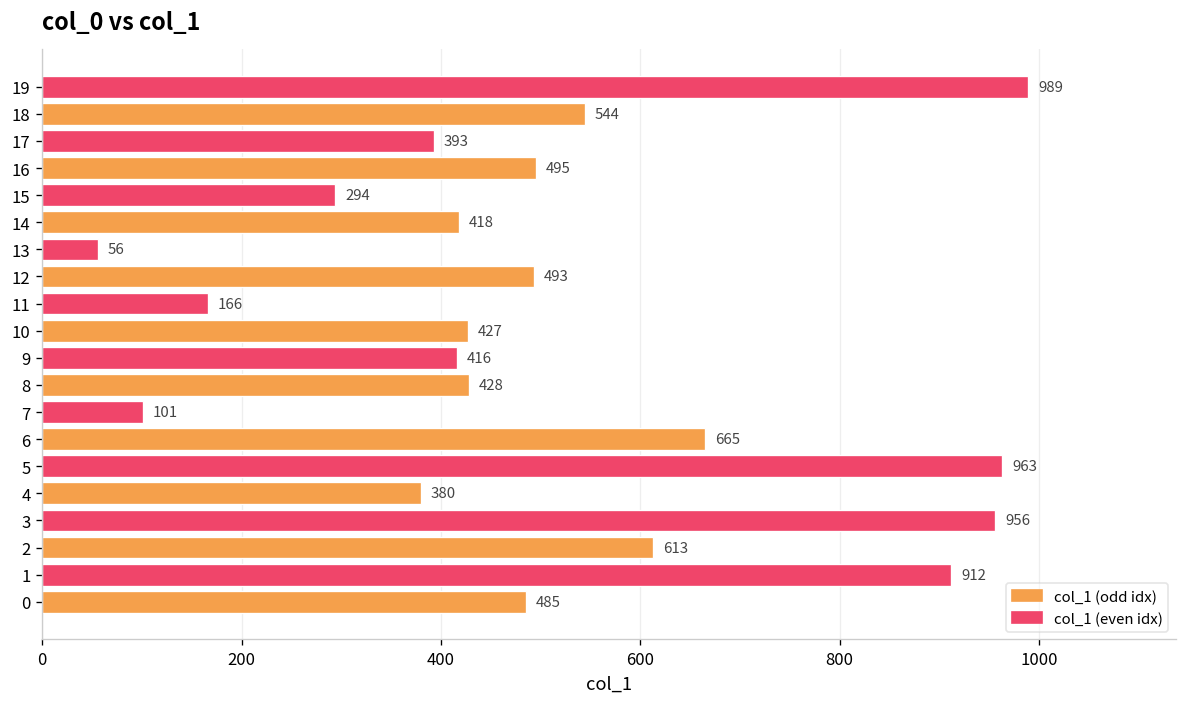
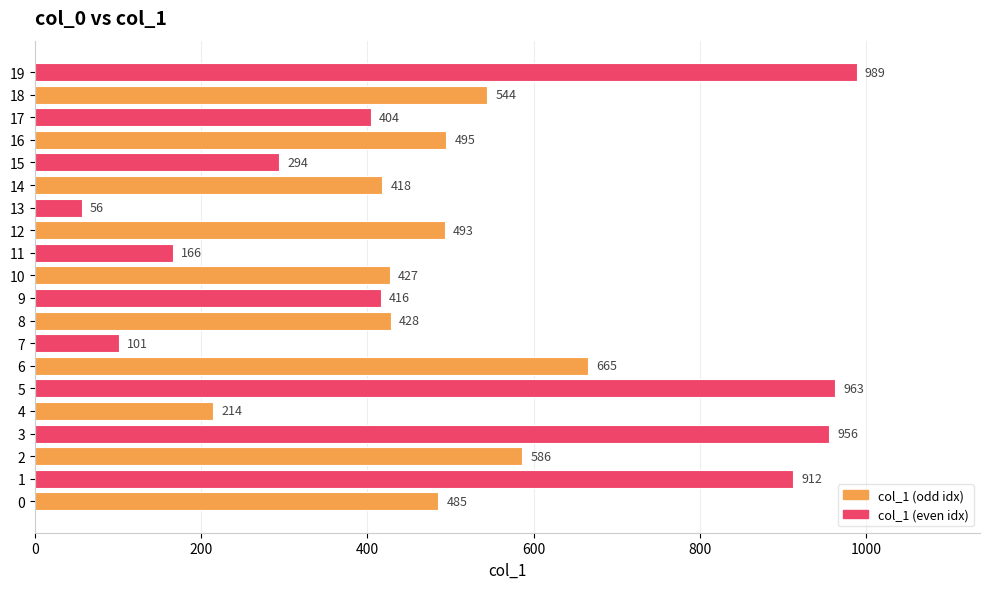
  {
    "19": 989,
    "18": 544,
-   "17": 393,
+   "17": 404,
    "16": 495,
    "15": 294,
    "14": 418,
    "13": 56,
    "12": 493,
    "11": 166,
    "10": 427,
    "9": 416,
    "8": 428,
    "7": 101,
    "6": 665,
    "5": 963,
-   "4": 380,
+   "4": 214,
    "3": 956,
-   "2": 613,
+   "2": 586,
    "1": 912,
    "0": 485
  }
